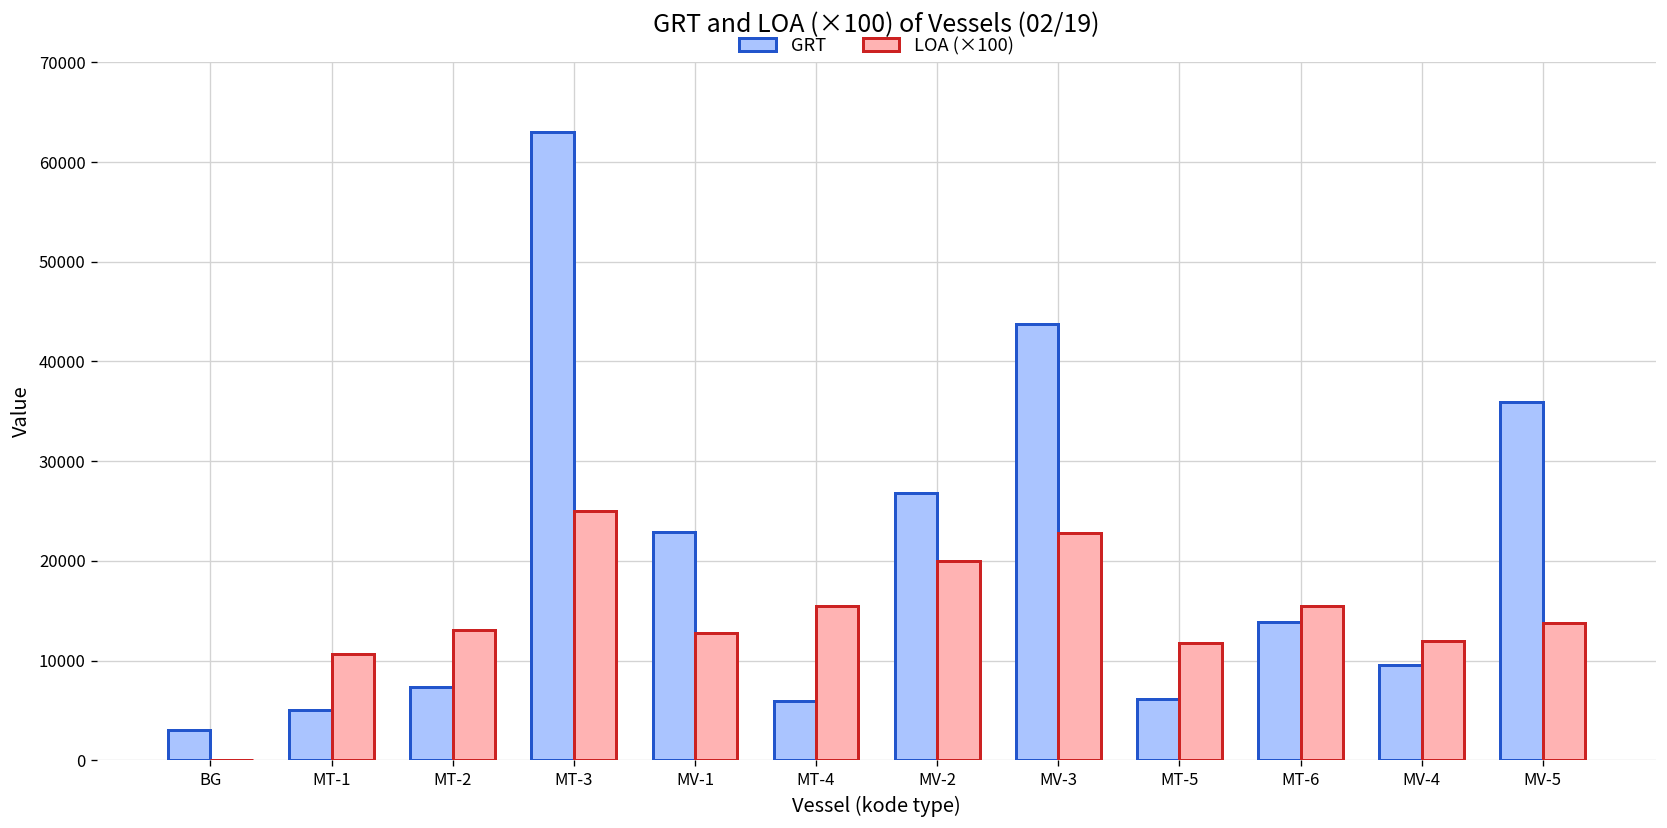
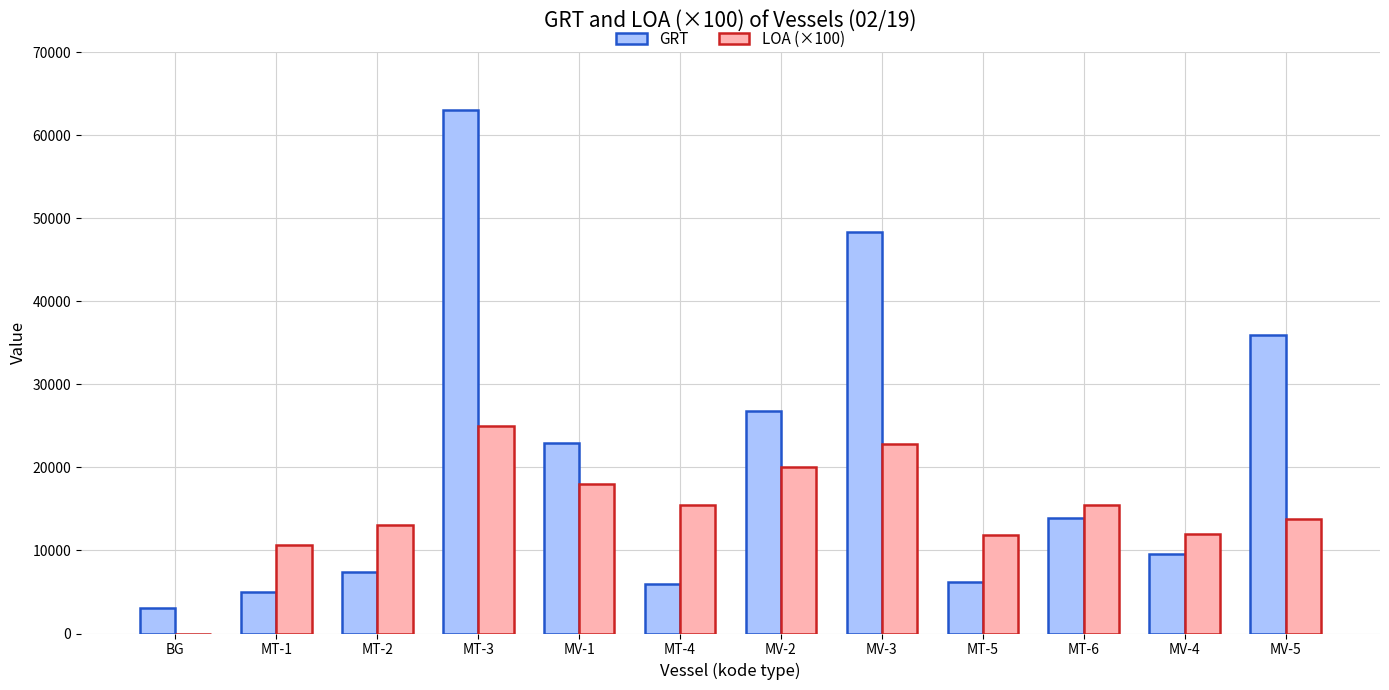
  {
    "GRT": {
      "BG": 3000,
      "MT-1": 5000,
      "MT-2": 7000,
      "MT-3": 63000,
      "MV-1": 23000,
      "MT-4": 6000,
      "MV-2": 27000,
-     "MV-3": 44000,
+     "MV-3": 48000,
      "MT-5": 6000,
      "MT-6": 14000,
      "MV-4": 10000,
      "MV-5": 36000
    },
    "LOA (×100)": {
      "BG": 0,
      "MT-1": 11000,
      "MT-2": 13000,
      "MT-3": 25000,
-     "MV-1": 13000,
+     "MV-1": 18000,
      "MT-4": 16000,
      "MV-2": 20000,
      "MV-3": 23000,
      "MT-5": 12000,
      "MT-6": 16000,
      "MV-4": 12000,
      "MV-5": 14000
    }
  }
